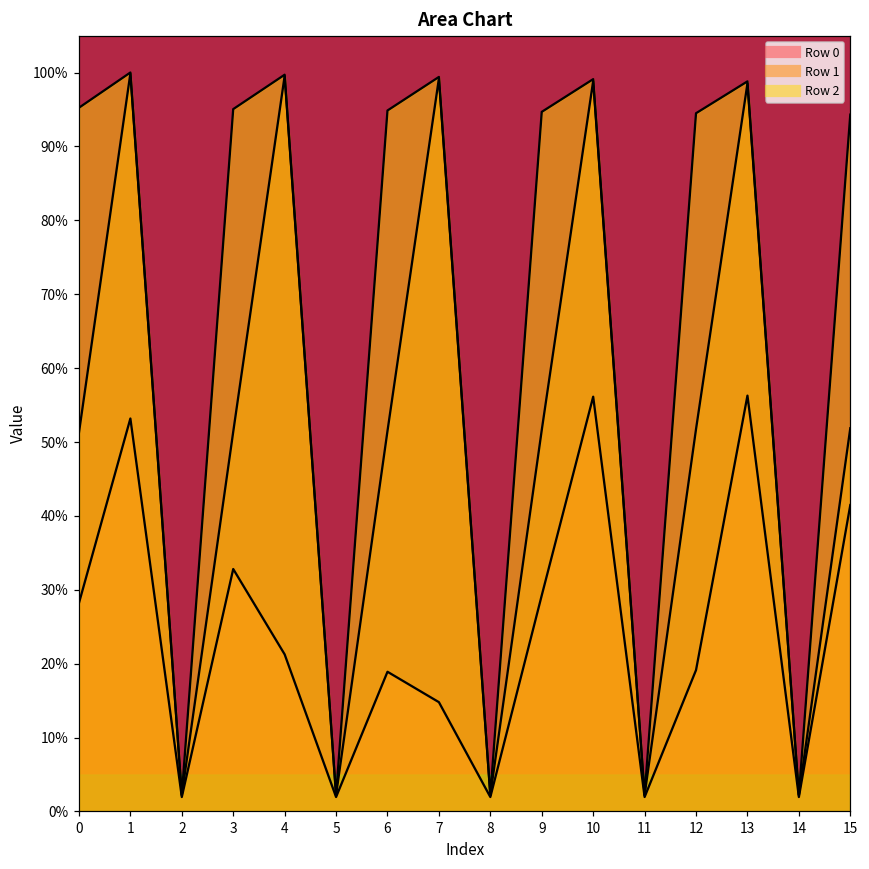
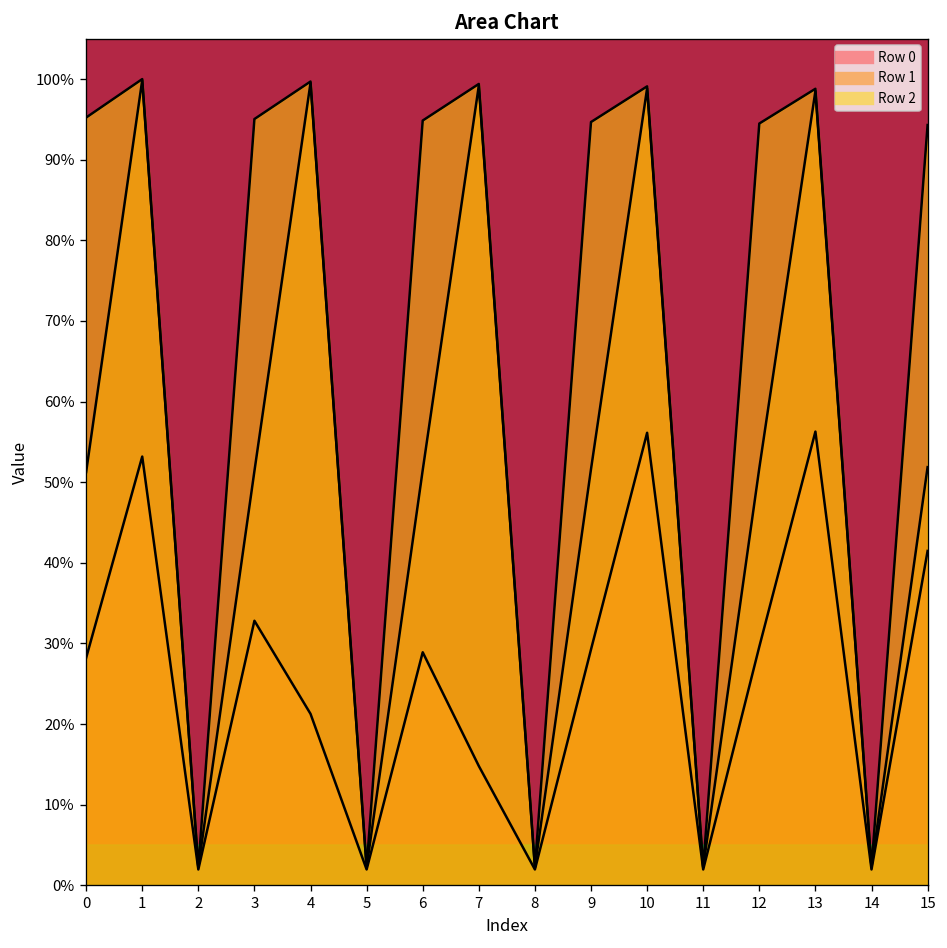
  {
    "Row 0": {
      "0": "28%",
      "1": "53%",
      "3": "33%",
      "4": "21%",
-     "6": "19%",
+     "6": "29%",
      "7": "15%",
      "9": "29%",
      "10": "56%",
-     "12": "19%",
+     "12": "30%",
      "13": "56%",
      "15": "41%"
    }
  }
